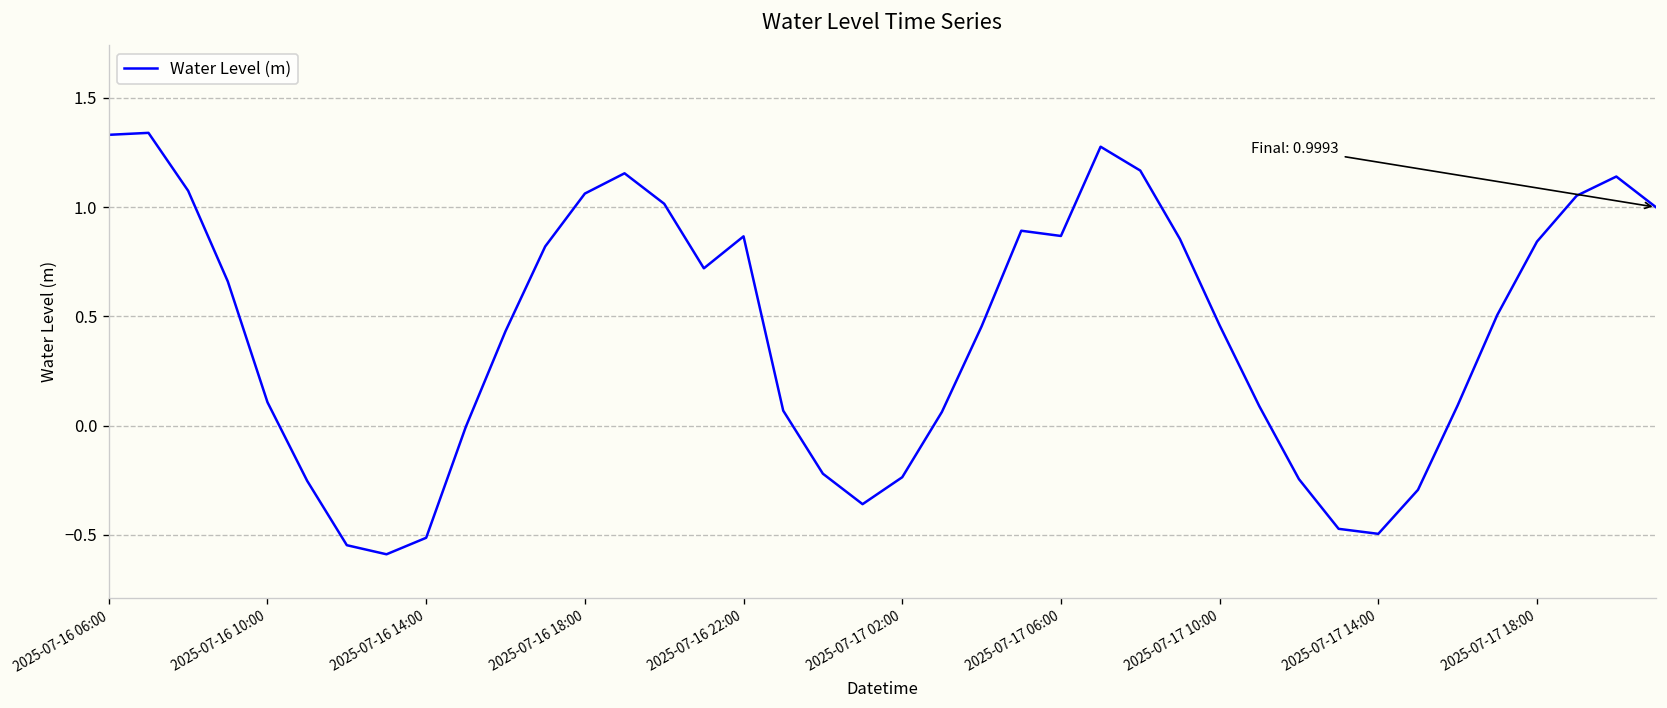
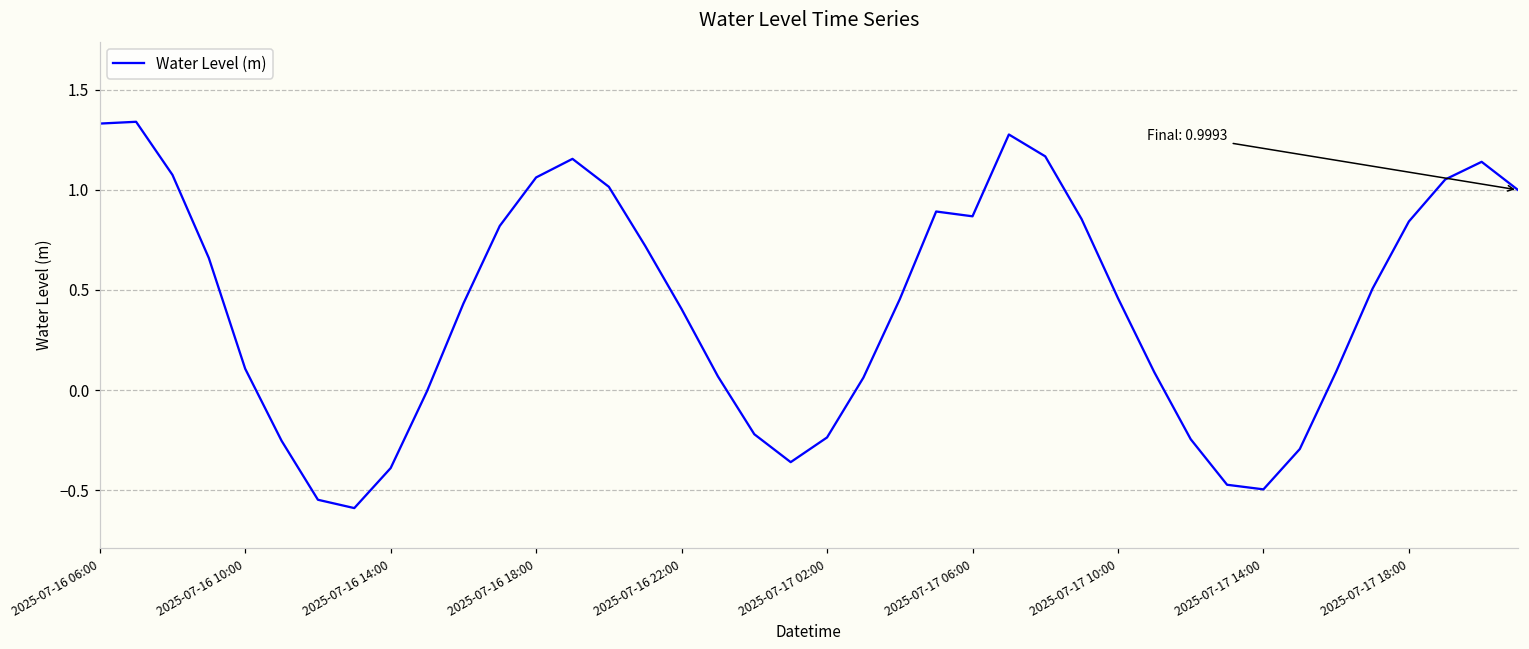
  {
    "2025-07-16 06:00": 1.33,
    "2025-07-16 10:00": 0.11,
-   "2025-07-16 14:00": -0.51,
+   "2025-07-16 14:00": -0.39,
    "2025-07-16 18:00": 1.06,
-   "2025-07-16 22:00": 0.87,
+   "2025-07-16 22:00": 0.40,
    "2025-07-17 02:00": -0.24,
    "2025-07-17 06:00": 0.87,
    "2025-07-17 10:00": 0.46,
    "2025-07-17 14:00": -0.50,
    "2025-07-17 18:00": 0.84
  }
